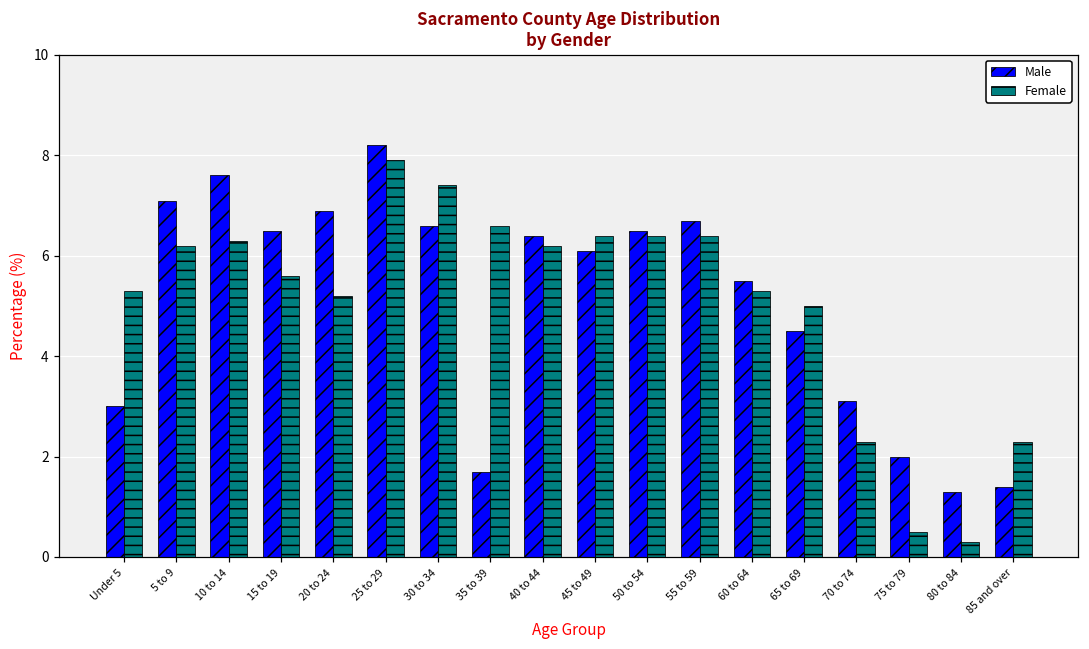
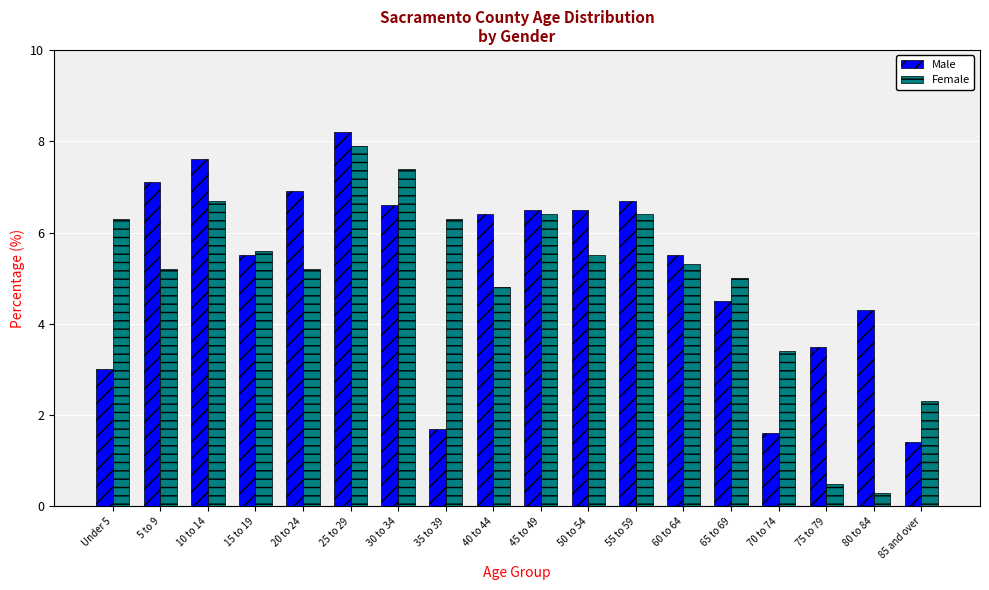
  {
    "Male": {
      "Under 5": 3.0,
      "5 to 9": 7.1,
      "10 to 14": 7.6,
-     "15 to 19": 6.5,
+     "15 to 19": 5.5,
      "20 to 24": 6.9,
      "25 to 29": 8.2,
      "30 to 34": 6.6,
      "35 to 39": 1.7,
      "40 to 44": 6.4,
-     "45 to 49": 6.1,
+     "45 to 49": 6.5,
      "50 to 54": 6.5,
      "55 to 59": 6.7,
      "60 to 64": 5.5,
      "65 to 69": 4.5,
-     "70 to 74": 3.1,
-     "75 to 79": 2.0,
-     "80 to 84": 1.3,
+     "70 to 74": 1.6,
+     "75 to 79": 3.5,
+     "80 to 84": 4.3,
      "85 and over": 1.4
    },
    "Female": {
-     "Under 5": 5.3,
-     "5 to 9": 6.2,
-     "10 to 14": 6.3,
+     "Under 5": 6.3,
+     "5 to 9": 5.2,
+     "10 to 14": 6.7,
      "15 to 19": 5.6,
      "20 to 24": 5.2,
      "25 to 29": 7.9,
      "30 to 34": 7.4,
-     "35 to 39": 6.6,
-     "40 to 44": 6.2,
+     "35 to 39": 6.3,
+     "40 to 44": 4.8,
      "45 to 49": 6.4,
-     "50 to 54": 6.4,
+     "50 to 54": 5.5,
      "55 to 59": 6.4,
      "60 to 64": 5.3,
      "65 to 69": 5.0,
-     "70 to 74": 2.3,
+     "70 to 74": 3.4,
      "75 to 79": 0.5,
      "80 to 84": 0.3,
      "85 and over": 2.3
    }
  }
